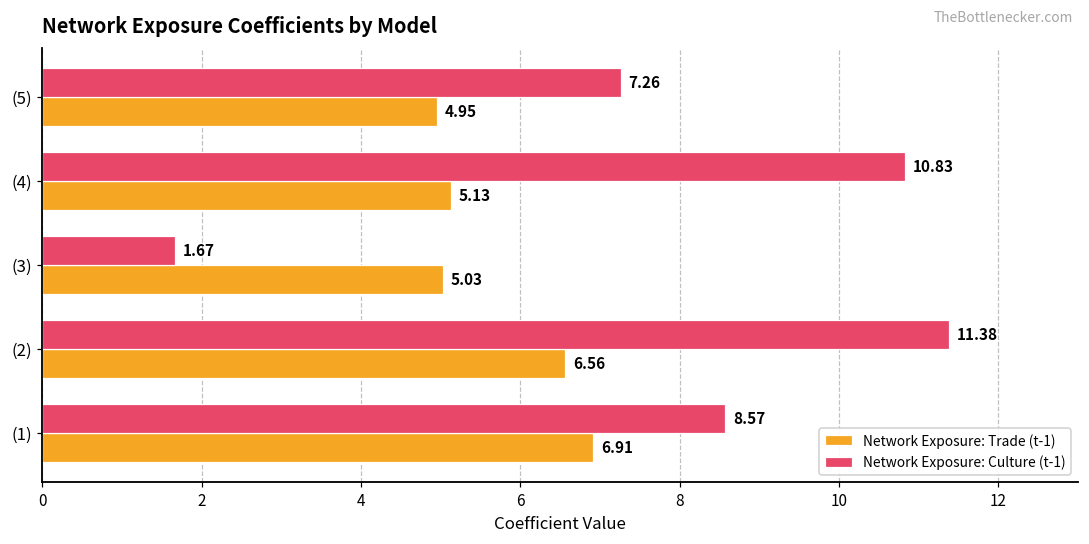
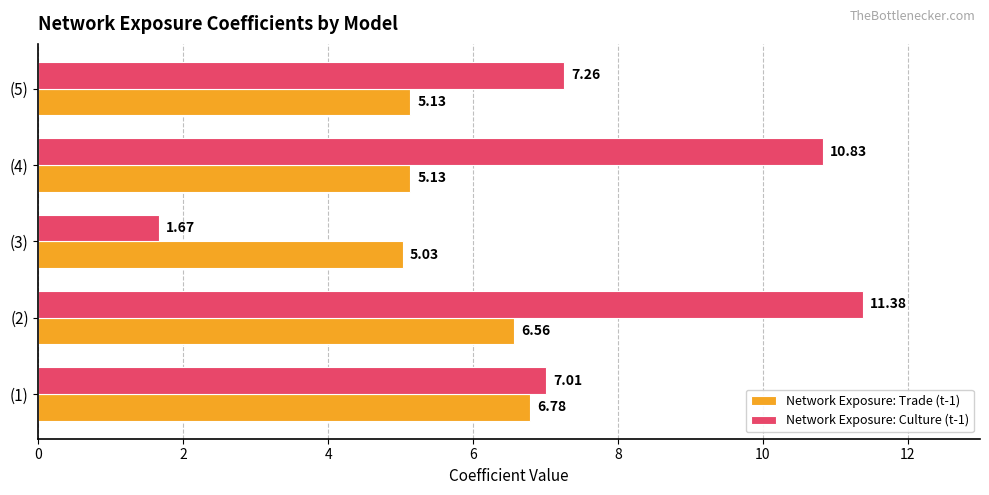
  {
    "Network Exposure: Trade (t-1)": {
-     "(5)": 4.95,
+     "(5)": 5.13,
      "(4)": 5.13,
      "(3)": 5.03,
      "(2)": 6.56,
-     "(1)": 6.91
+     "(1)": 6.78
    },
    "Network Exposure: Culture (t-1)": {
      "(5)": 7.26,
      "(4)": 10.83,
      "(3)": 1.67,
      "(2)": 11.38,
-     "(1)": 8.57
+     "(1)": 7.01
    }
  }
